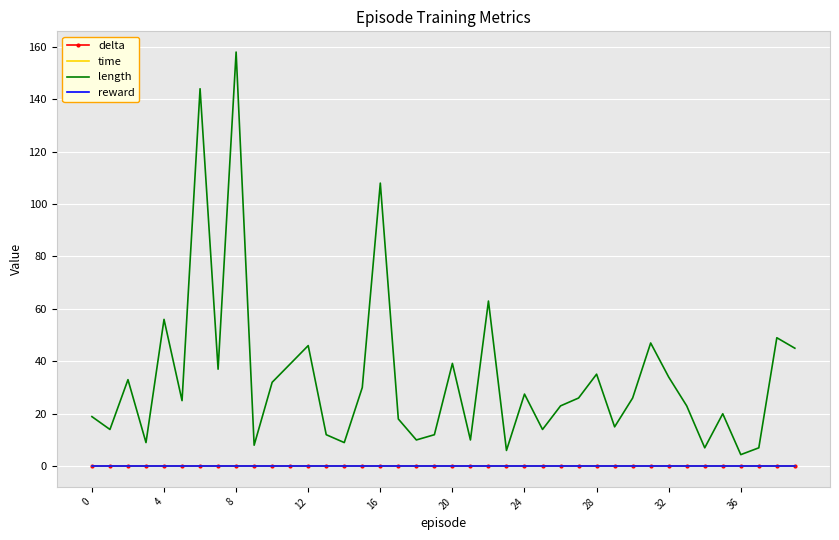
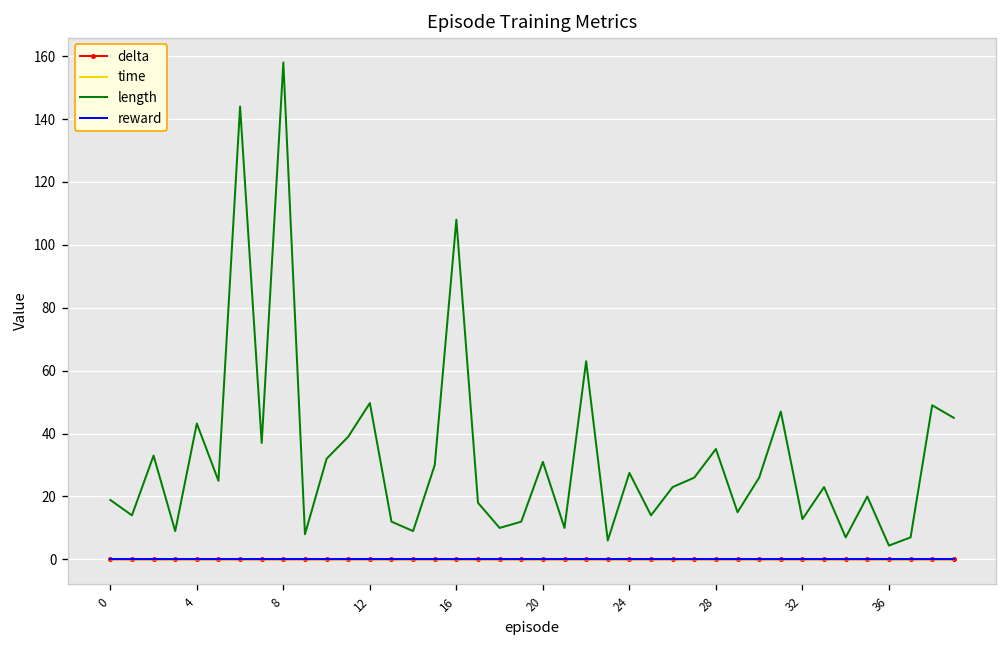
  {
    "reward": {
      "0": 0,
      "4": 0,
      "8": 0,
      "12": 0,
      "16": 0,
      "20": 0,
      "24": 0,
      "28": 0,
      "32": 0,
      "36": 0
    },
    "length": {
      "0": 19,
-     "4": 56,
+     "4": 43,
      "8": 158,
-     "12": 46,
+     "12": 50,
      "16": 108,
-     "20": 39,
+     "20": 31,
      "24": 28,
      "28": 35,
-     "32": 34,
+     "32": 13,
      "36": 4
    }
  }
